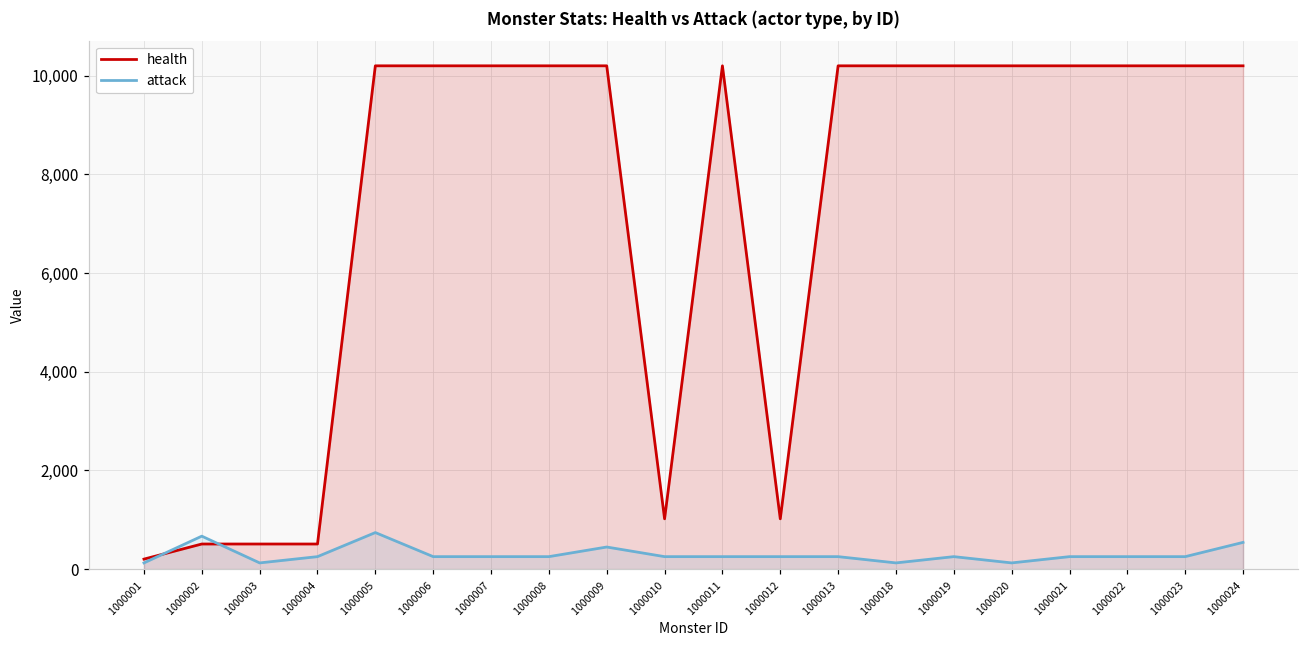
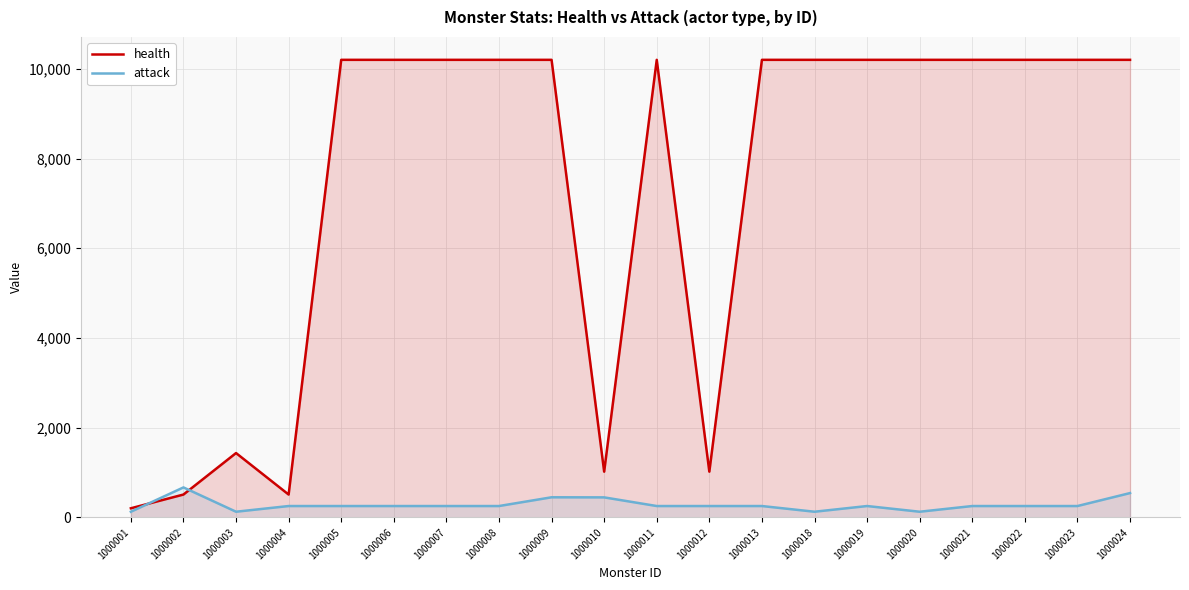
  {
    "health": {
      "1000001": "200",
      "1000002": "500",
-     "1000003": "500",
+     "1000003": "1,400",
      "1000004": "500",
      "1000005": "10,200",
      "1000006": "10,200",
      "1000007": "10,200",
      "1000008": "10,200",
      "1000009": "10,200",
      "1000010": "1,000",
      "1000011": "10,200",
      "1000012": "1,000",
      "1000013": "10,200",
      "1000018": "10,200",
      "1000019": "10,200",
      "1000020": "10,200",
      "1000021": "10,200",
      "1000022": "10,200",
      "1000023": "10,200",
      "1000024": "10,200"
    },
    "attack": {
      "1000001": "100",
      "1000002": "700",
      "1000003": "100",
      "1000004": "300",
-     "1000005": "700",
+     "1000005": "300",
      "1000006": "300",
      "1000007": "300",
      "1000008": "300",
      "1000009": "400",
-     "1000010": "300",
+     "1000010": "400",
      "1000011": "300",
      "1000012": "300",
      "1000013": "300",
      "1000018": "100",
      "1000019": "300",
      "1000020": "100",
      "1000021": "300",
      "1000022": "300",
      "1000023": "300",
      "1000024": "500"
    }
  }
